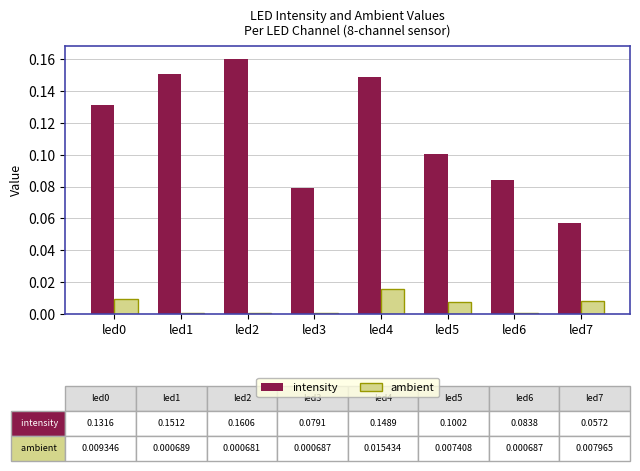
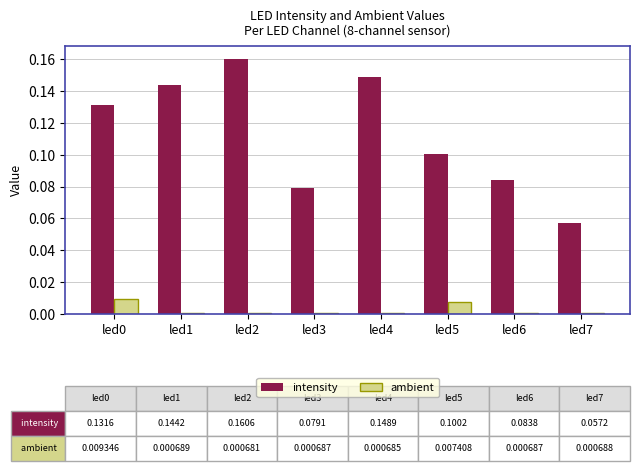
  {
    "intensity": {
-     "led1": 0.1512
+     "led1": 0.1442
    },
    "ambient": {
-     "led4": 0.015434,
-     "led7": 0.007965
+     "led4": 0.000685,
+     "led7": 0.000688
    }
  }
